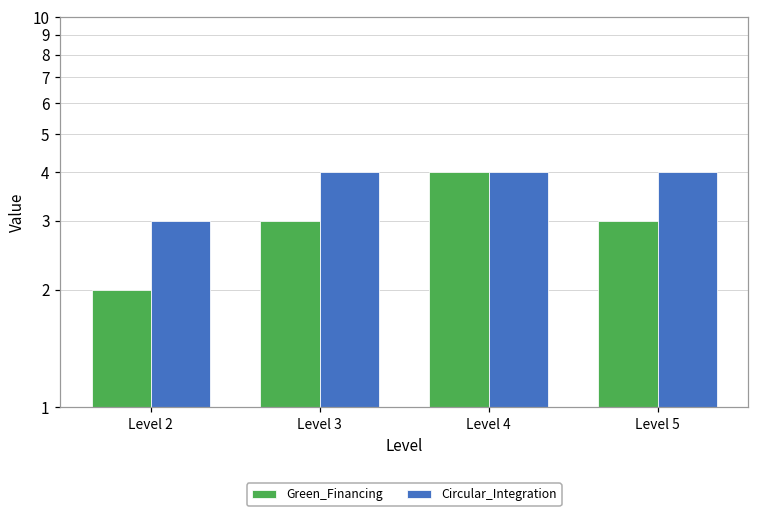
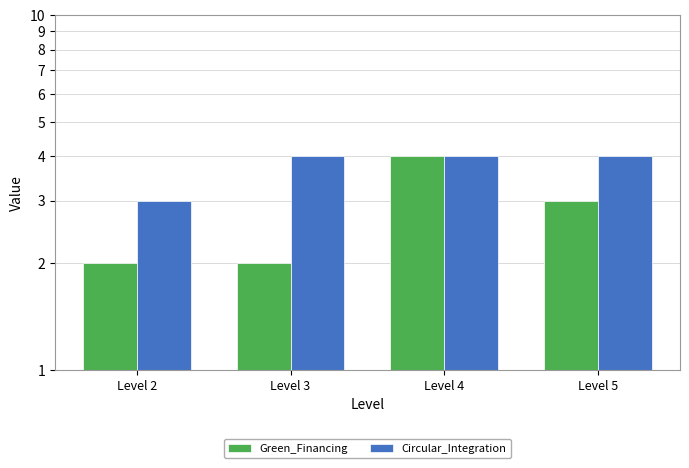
  {
    "Green_Financing": {
      "Level 2": 2,
-     "Level 3": 3,
+     "Level 3": 2,
      "Level 4": 4,
      "Level 5": 3
    },
    "Circular_Integration": {
      "Level 2": 3,
      "Level 3": 4,
      "Level 4": 4,
      "Level 5": 4
    }
  }
